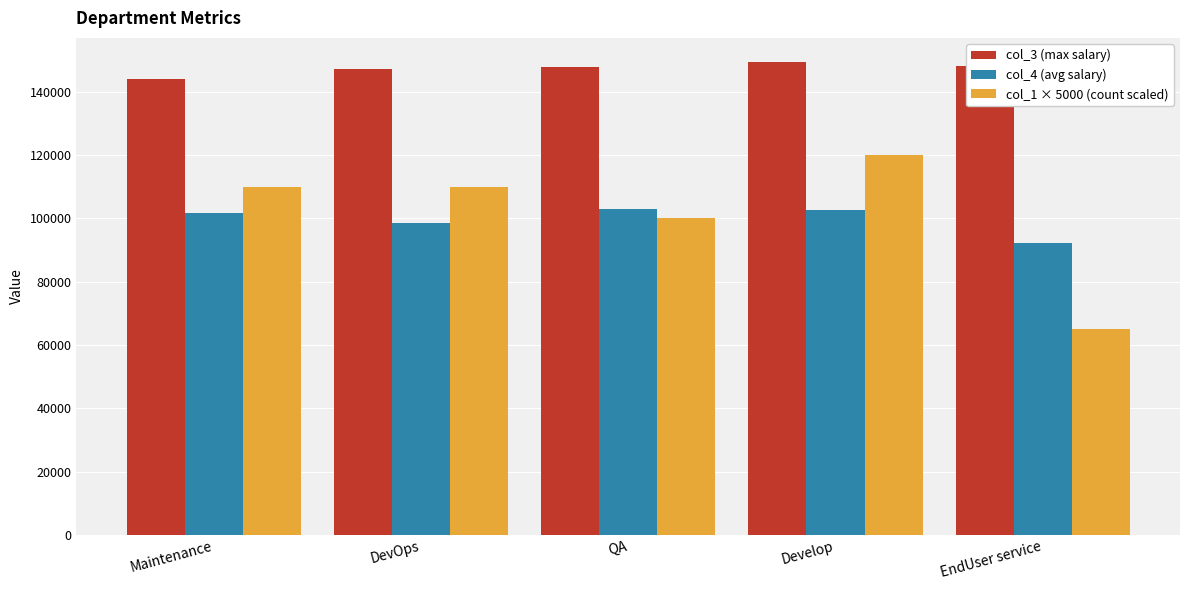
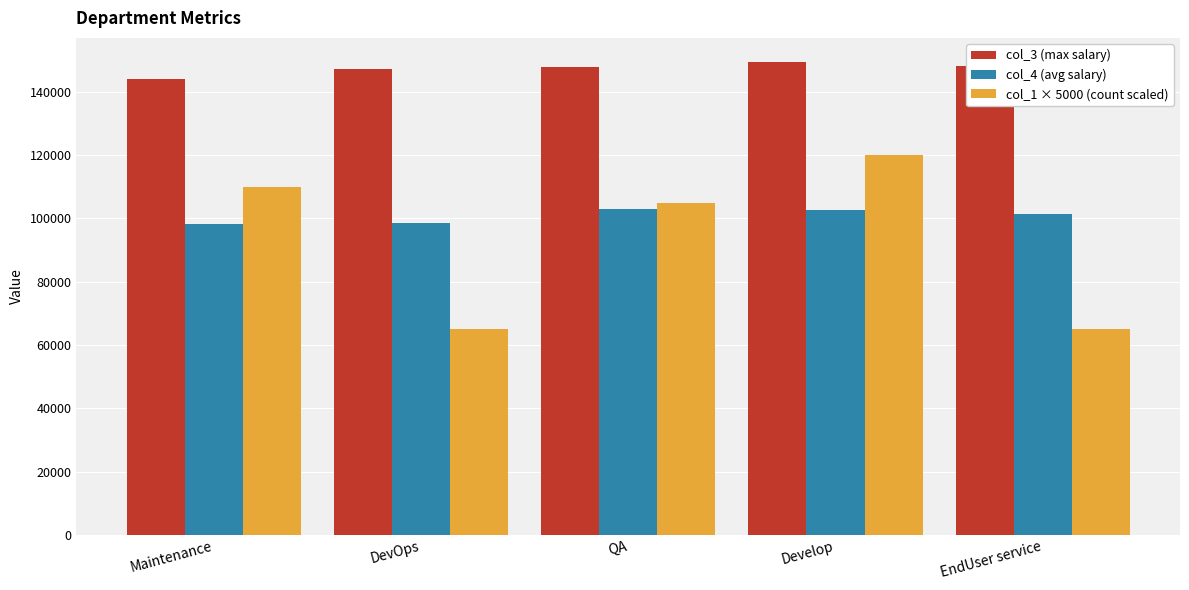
  {
    "col_3 (max salary)": {
      "Maintenance": 144000,
      "DevOps": 147000,
      "QA": 148000,
      "Develop": 150000
    },
    "col_4 (avg salary)": {
-     "Maintenance": 102000,
+     "Maintenance": 98000,
      "DevOps": 98000,
      "QA": 103000,
      "Develop": 103000,
-     "EndUser service": 92000
+     "EndUser service": 101000
    },
    "col_1 × 5000 (count scaled)": {
      "Maintenance": 110000,
-     "DevOps": 110000,
-     "QA": 100000,
+     "DevOps": 65000,
+     "QA": 105000,
      "Develop": 120000,
      "EndUser service": 65000
    }
  }
